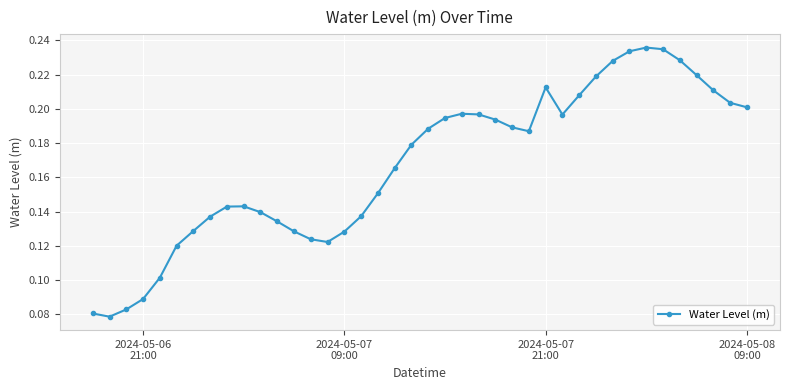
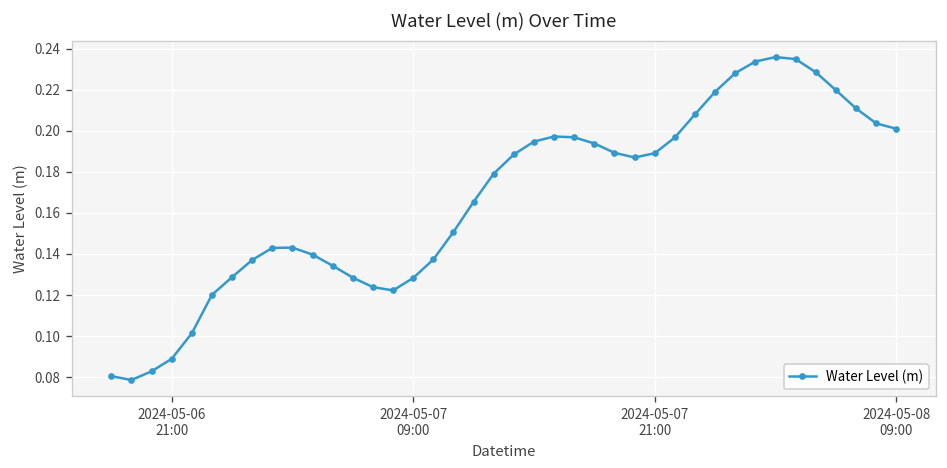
  {
    "2024-05-06 21:00": 0.089,
    "2024-05-07 09:00": 0.128,
-   "2024-05-07 21:00": 0.213,
+   "2024-05-07 21:00": 0.189,
    "2024-05-08 09:00": 0.201
  }
